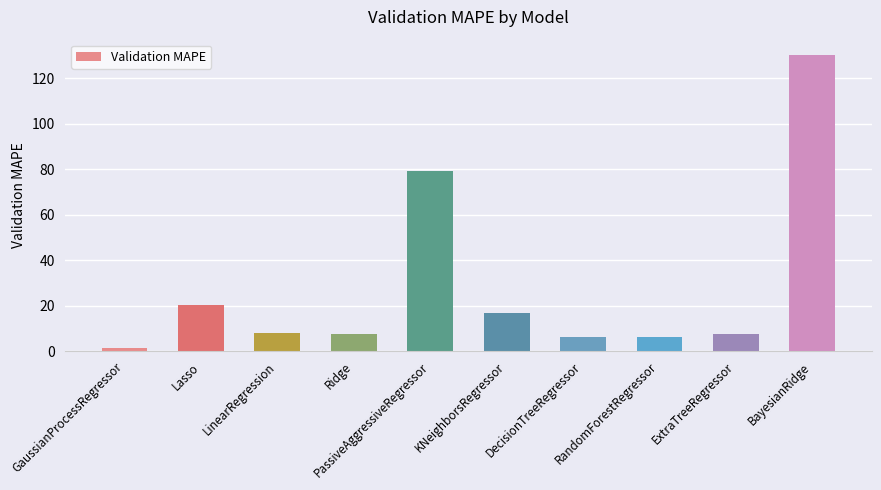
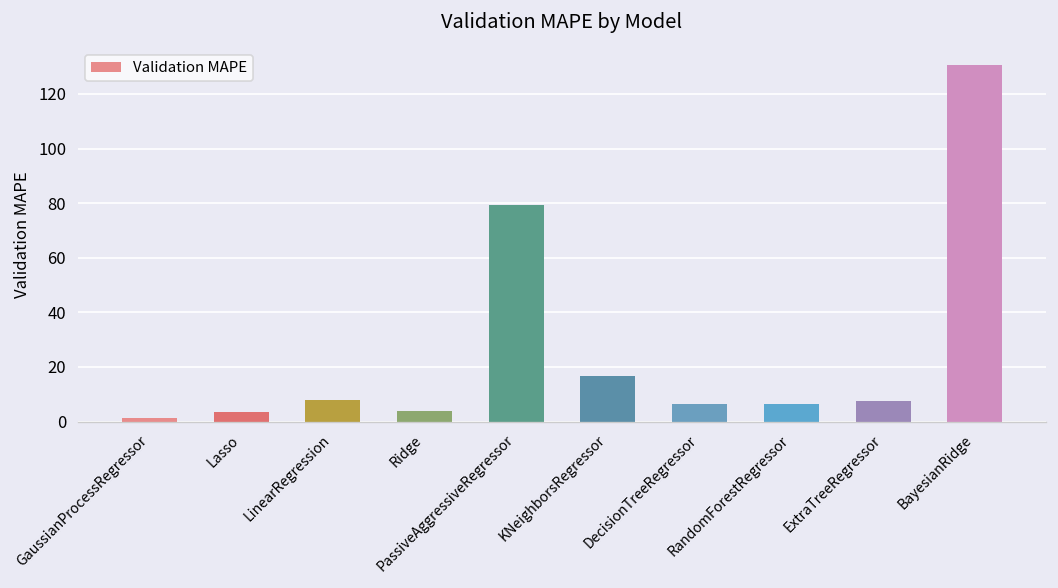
  {
    "GaussianProcessRegressor": 1,
-   "Lasso": 20,
+   "Lasso": 4,
    "LinearRegression": 8,
-   "Ridge": 8,
+   "Ridge": 4,
    "PassiveAggressiveRegressor": 79,
    "KNeighborsRegressor": 17,
    "DecisionTreeRegressor": 6,
    "RandomForestRegressor": 6,
    "ExtraTreeRegressor": 8,
    "BayesianRidge": 130
  }
